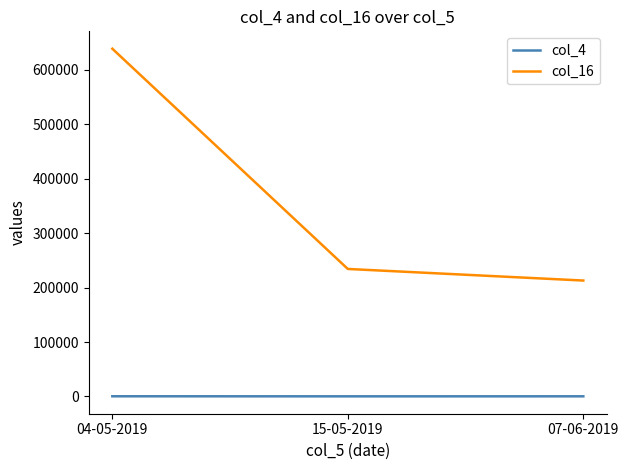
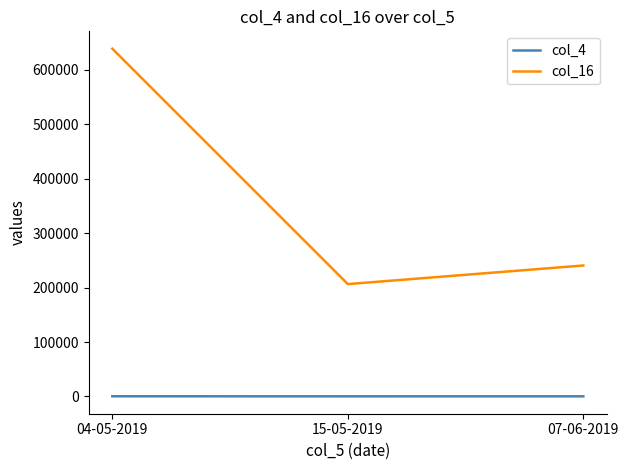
  {
    "col_4": {
      "04-05-2019": 0,
      "15-05-2019": 0,
      "07-06-2019": 0
    },
    "col_16": {
      "04-05-2019": 640000,
-     "15-05-2019": 230000,
-     "07-06-2019": 210000
+     "15-05-2019": 210000,
+     "07-06-2019": 240000
    }
  }
